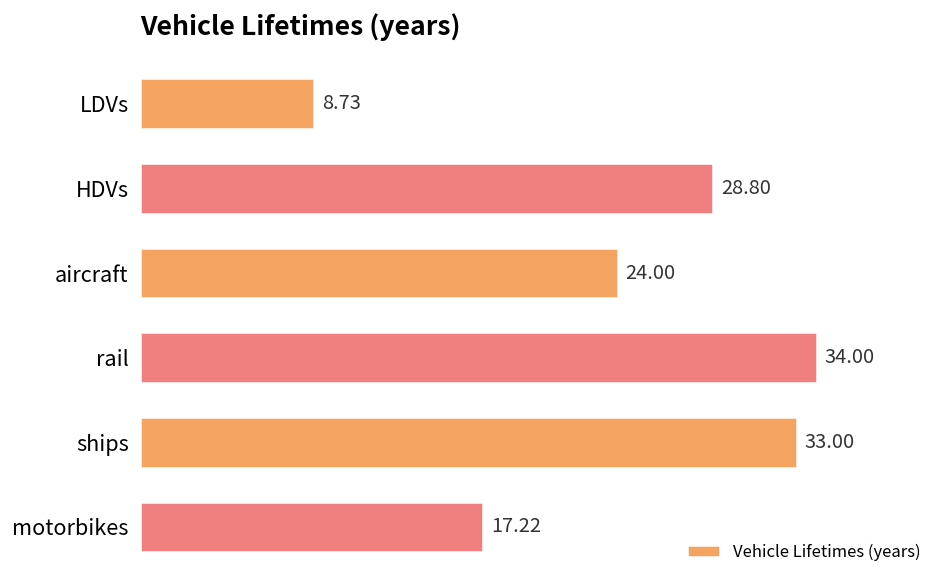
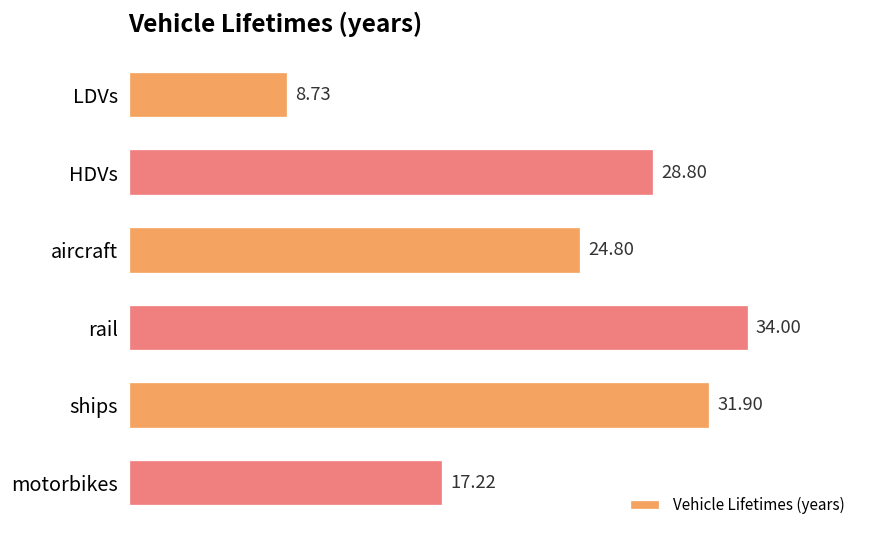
  {
    "LDVs": 8.73,
    "HDVs": 28.80,
-   "aircraft": 24.00,
+   "aircraft": 24.80,
    "rail": 34.00,
-   "ships": 33.00,
+   "ships": 31.90,
    "motorbikes": 17.22
  }
